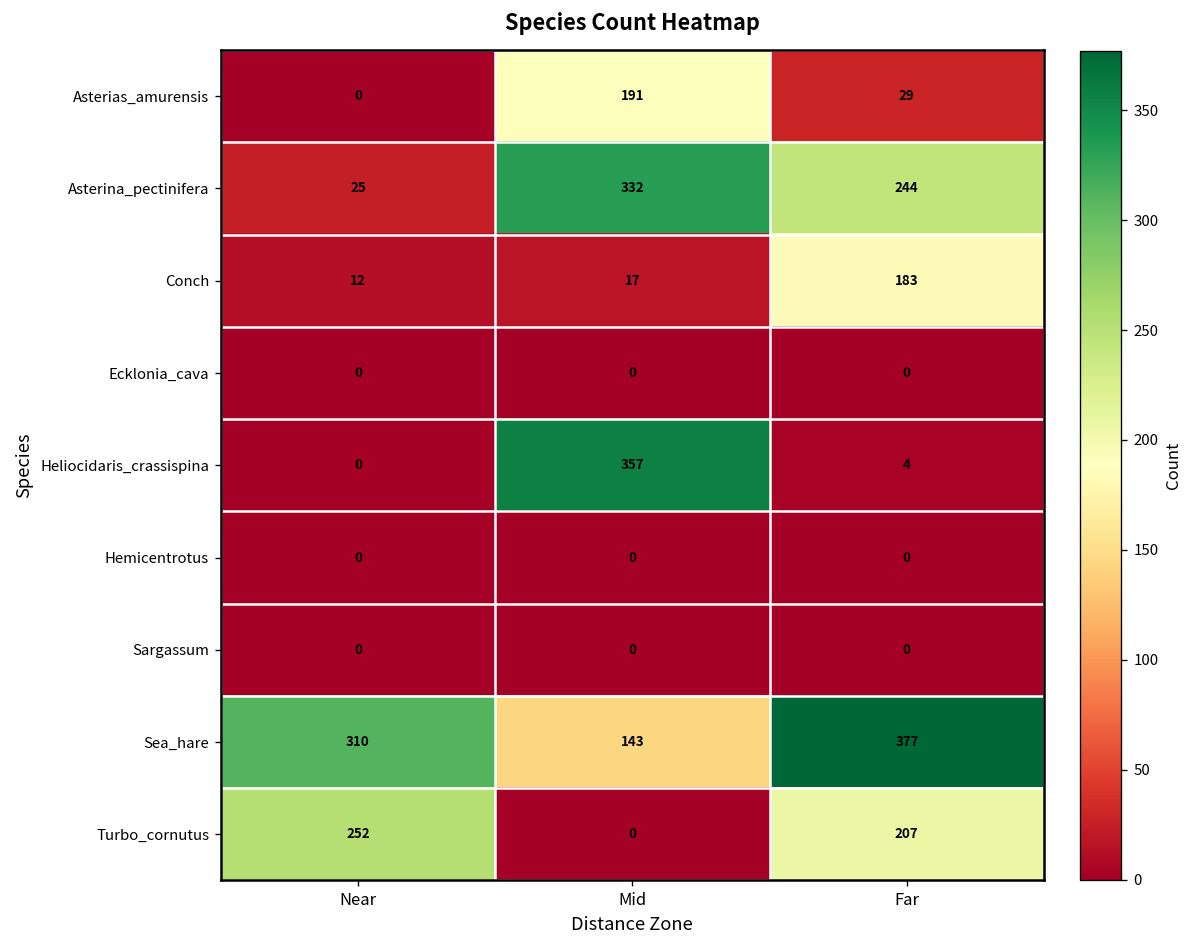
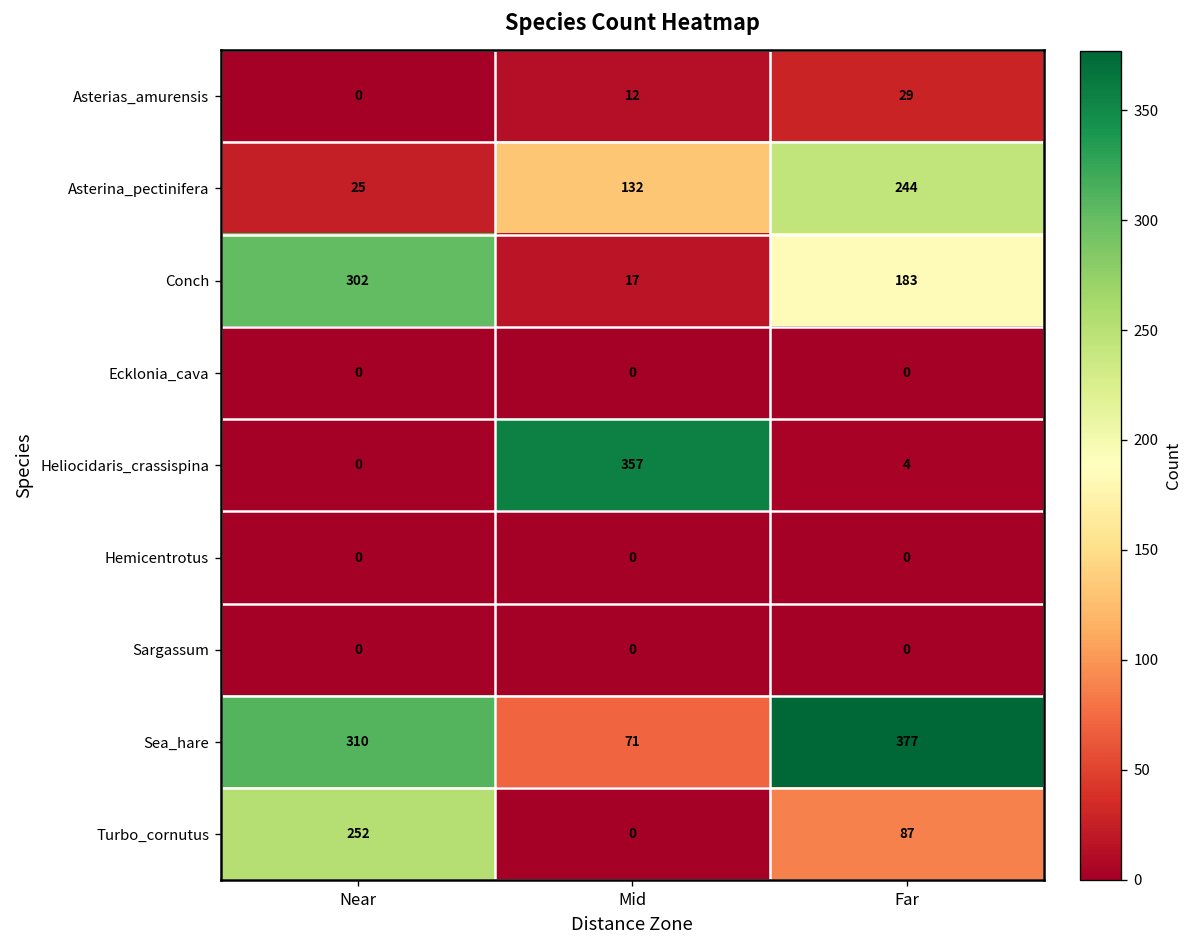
  {
    "Asterias_amurensis": {
      "Near": 0,
-     "Mid": 191,
+     "Mid": 12,
      "Far": 29
    },
    "Asterina_pectinifera": {
      "Near": 25,
-     "Mid": 332,
+     "Mid": 132,
      "Far": 244
    },
    "Conch": {
-     "Near": 12,
+     "Near": 302,
      "Mid": 17,
      "Far": 183
    },
    "Ecklonia_cava": {
      "Near": 0,
      "Mid": 0,
      "Far": 0
    },
    "Heliocidaris_crassispina": {
      "Near": 0,
      "Mid": 357,
      "Far": 4
    },
    "Hemicentrotus": {
      "Near": 0,
      "Mid": 0,
      "Far": 0
    },
    "Sargassum": {
      "Near": 0,
      "Mid": 0,
      "Far": 0
    },
    "Sea_hare": {
      "Near": 310,
-     "Mid": 143,
+     "Mid": 71,
      "Far": 377
    },
    "Turbo_cornutus": {
      "Near": 252,
      "Mid": 0,
-     "Far": 207
+     "Far": 87
    }
  }
